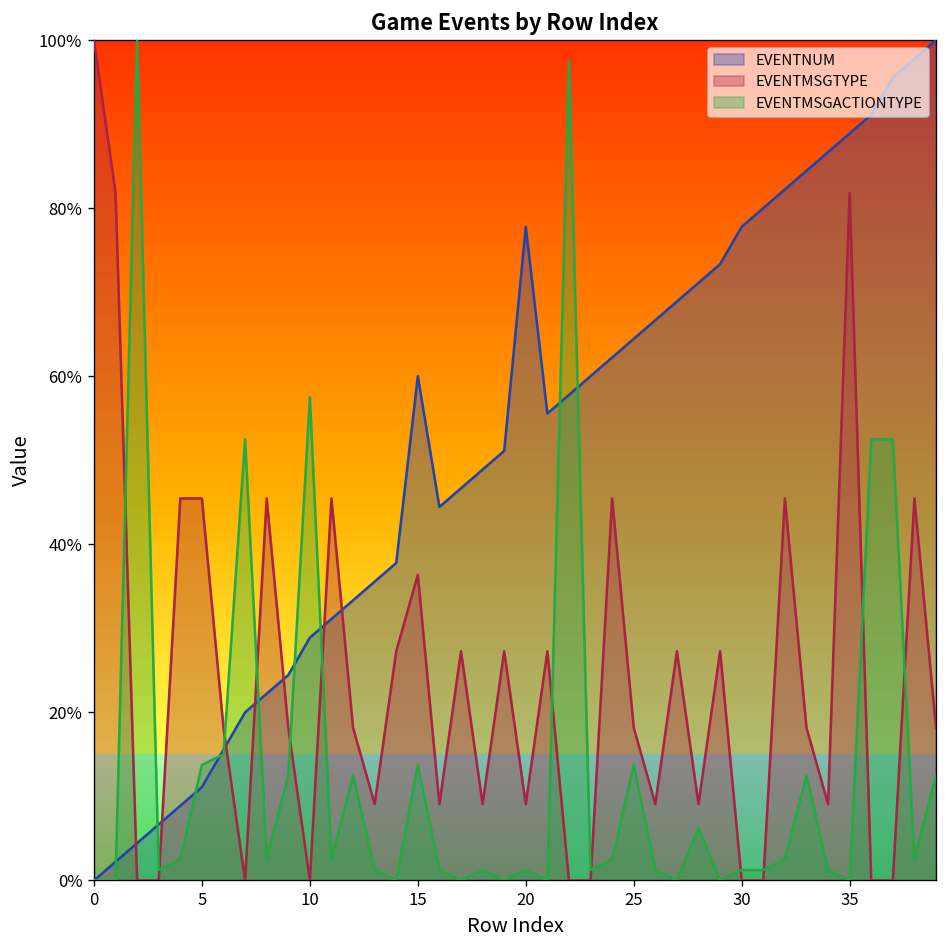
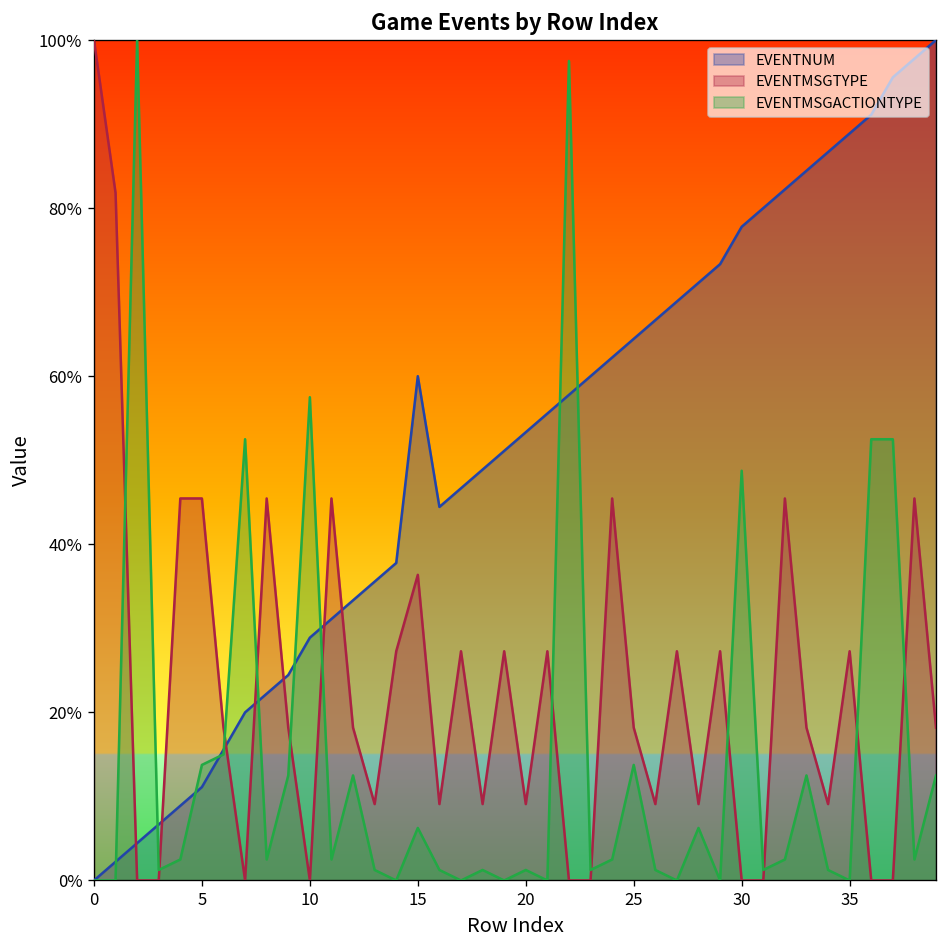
  {
    "EVENTNUM": {
      "5": "11%",
      "10": "29%",
      "15": "60%",
-     "20": "78%",
+     "20": "53%",
      "25": "64%",
      "30": "78%",
      "35": "89%"
    },
    "EVENTMSGTYPE": {
      "0": "100%",
      "5": "45%",
      "10": "0%",
      "15": "36%",
      "20": "9%",
      "25": "18%",
      "30": "0%",
-     "35": "82%"
+     "35": "27%"
    },
    "EVENTMSGACTIONTYPE": {
      "5": "14%",
      "10": "57%",
-     "15": "14%",
+     "15": "6%",
      "20": "1%",
      "25": "14%",
-     "30": "1%",
+     "30": "49%",
      "35": "0%"
    }
  }
